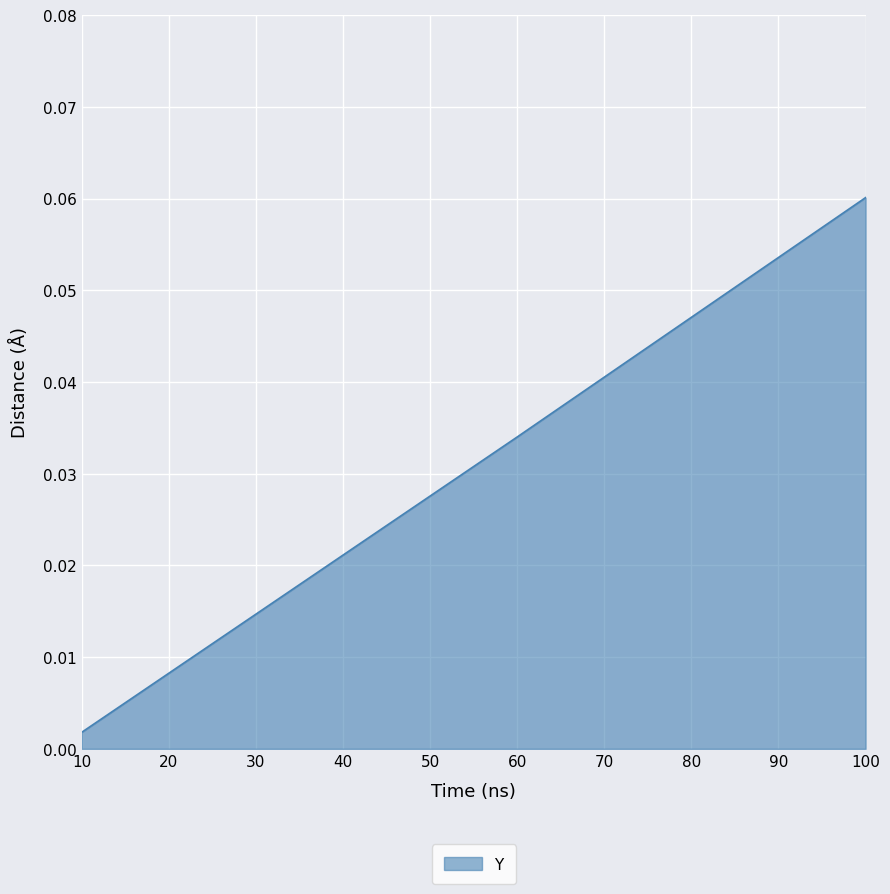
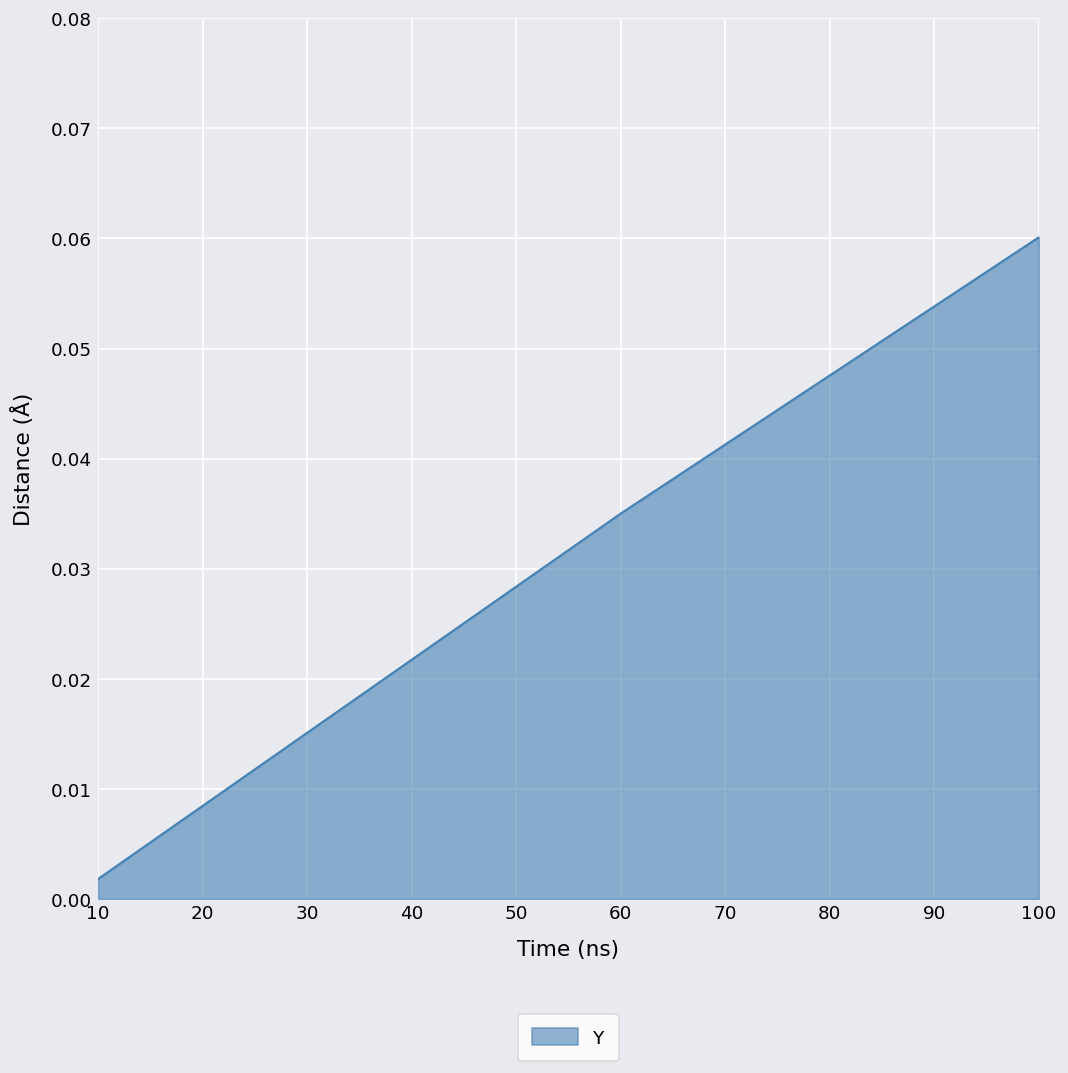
  {
    "10": 0.002,
-   "60": 0.034,
+   "60": 0.035,
    "100": 0.060
  }
